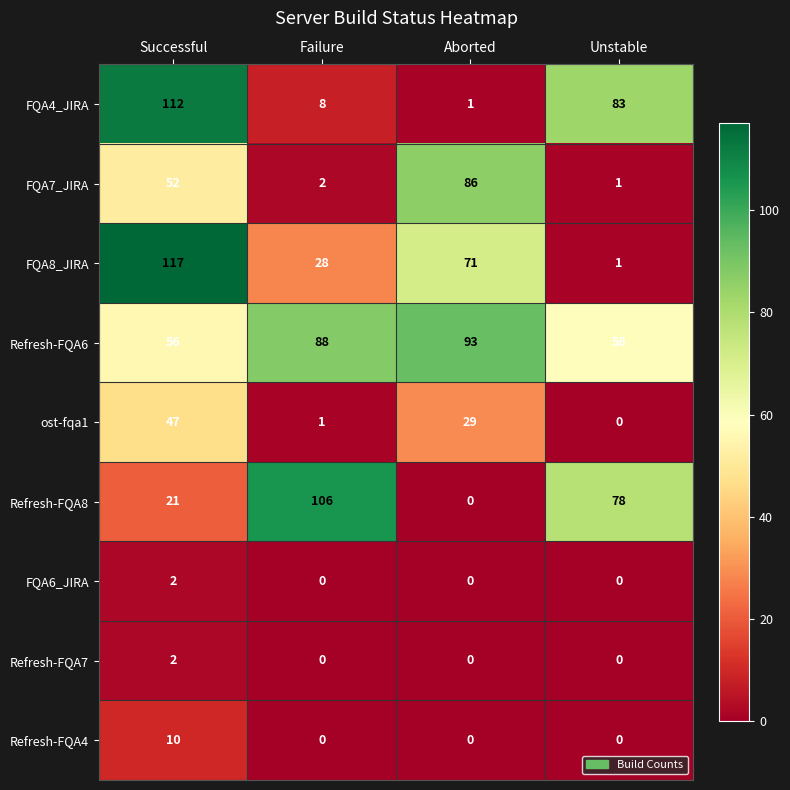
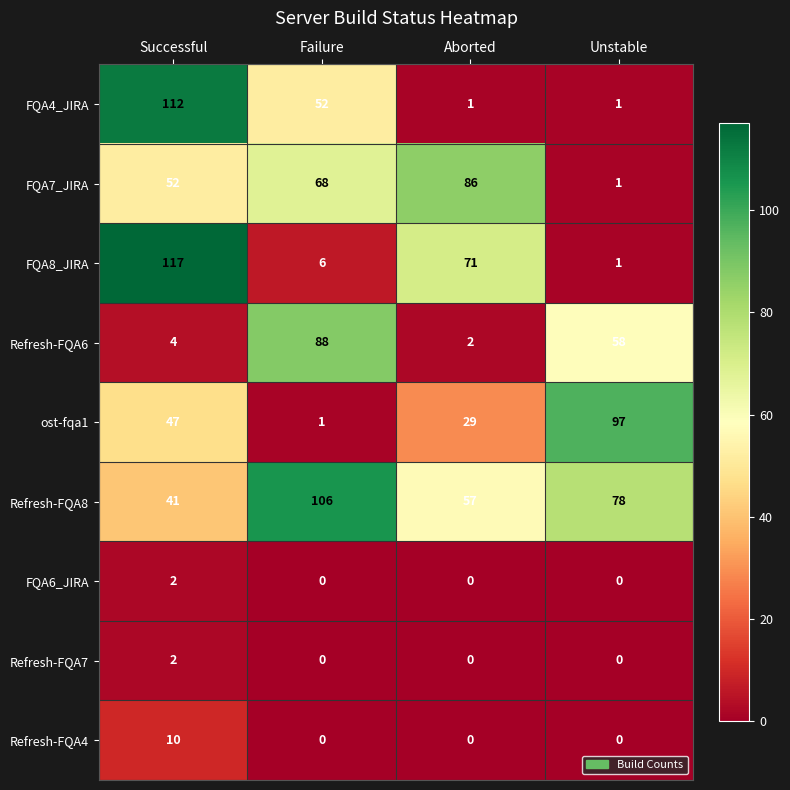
  {
    "FQA4_JIRA": {
      "Successful": 112,
-     "Failure": 8,
+     "Failure": 52,
      "Aborted": 1,
-     "Unstable": 83
+     "Unstable": 1
    },
    "FQA7_JIRA": {
      "Successful": 52,
-     "Failure": 2,
+     "Failure": 68,
      "Aborted": 86,
      "Unstable": 1
    },
    "FQA8_JIRA": {
      "Successful": 117,
-     "Failure": 28,
+     "Failure": 6,
      "Aborted": 71,
      "Unstable": 1
    },
    "Refresh-FQA6": {
-     "Successful": 56,
+     "Successful": 4,
      "Failure": 88,
-     "Aborted": 93,
+     "Aborted": 2,
      "Unstable": 58
    },
    "ost-fqa1": {
      "Successful": 47,
      "Failure": 1,
      "Aborted": 29,
-     "Unstable": 0
+     "Unstable": 97
    },
    "Refresh-FQA8": {
-     "Successful": 21,
+     "Successful": 41,
      "Failure": 106,
-     "Aborted": 0,
+     "Aborted": 57,
      "Unstable": 78
    },
    "FQA6_JIRA": {
      "Successful": 2,
      "Failure": 0,
      "Aborted": 0,
      "Unstable": 0
    },
    "Refresh-FQA7": {
      "Successful": 2,
      "Failure": 0,
      "Aborted": 0,
      "Unstable": 0
    },
    "Refresh-FQA4": {
      "Successful": 10,
      "Failure": 0,
      "Aborted": 0,
      "Unstable": 0
    }
  }
